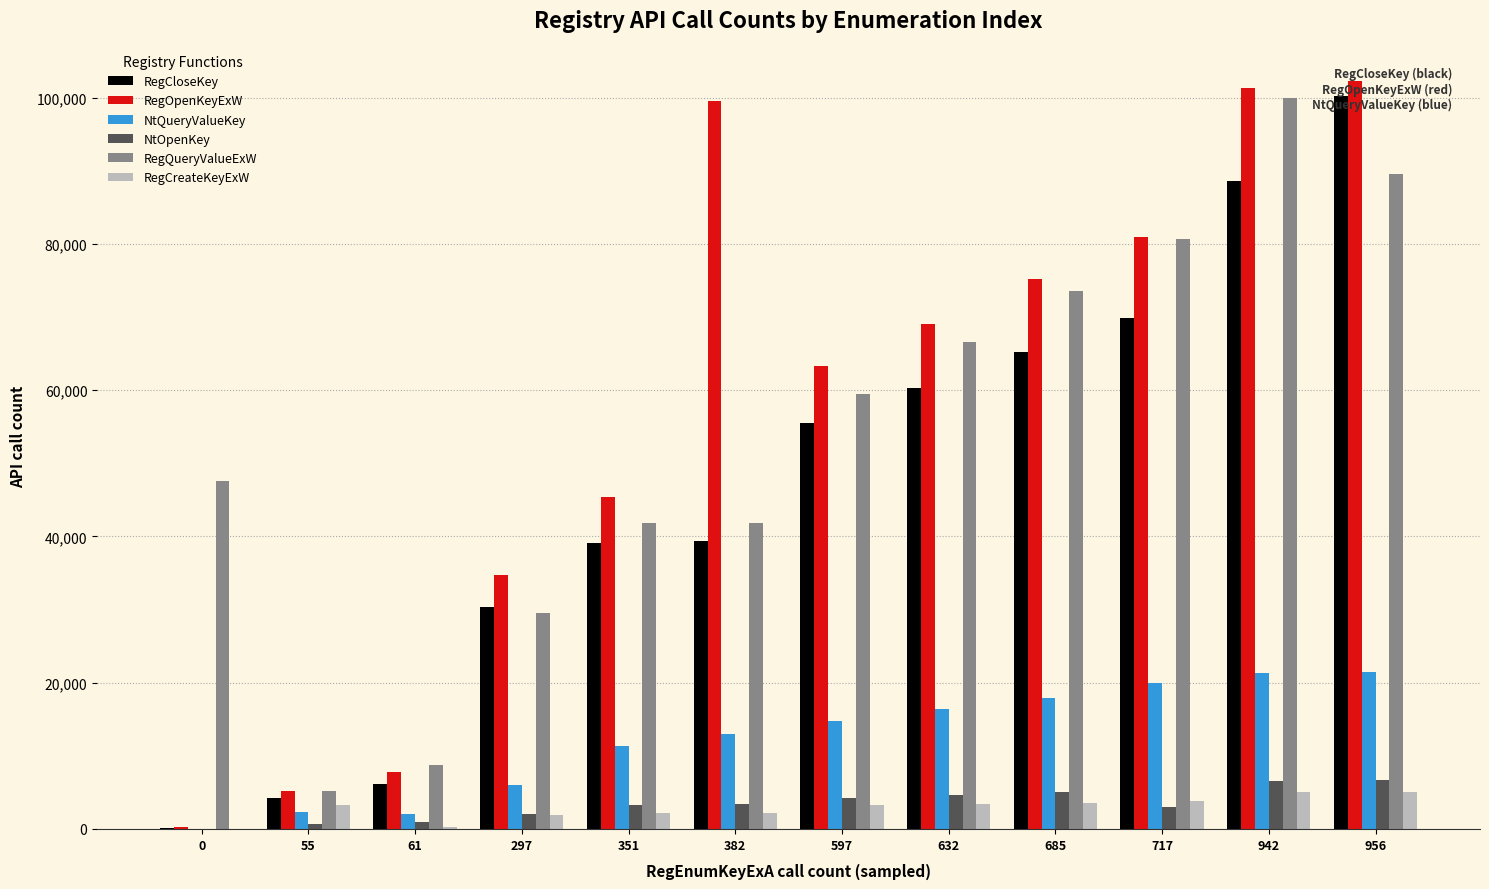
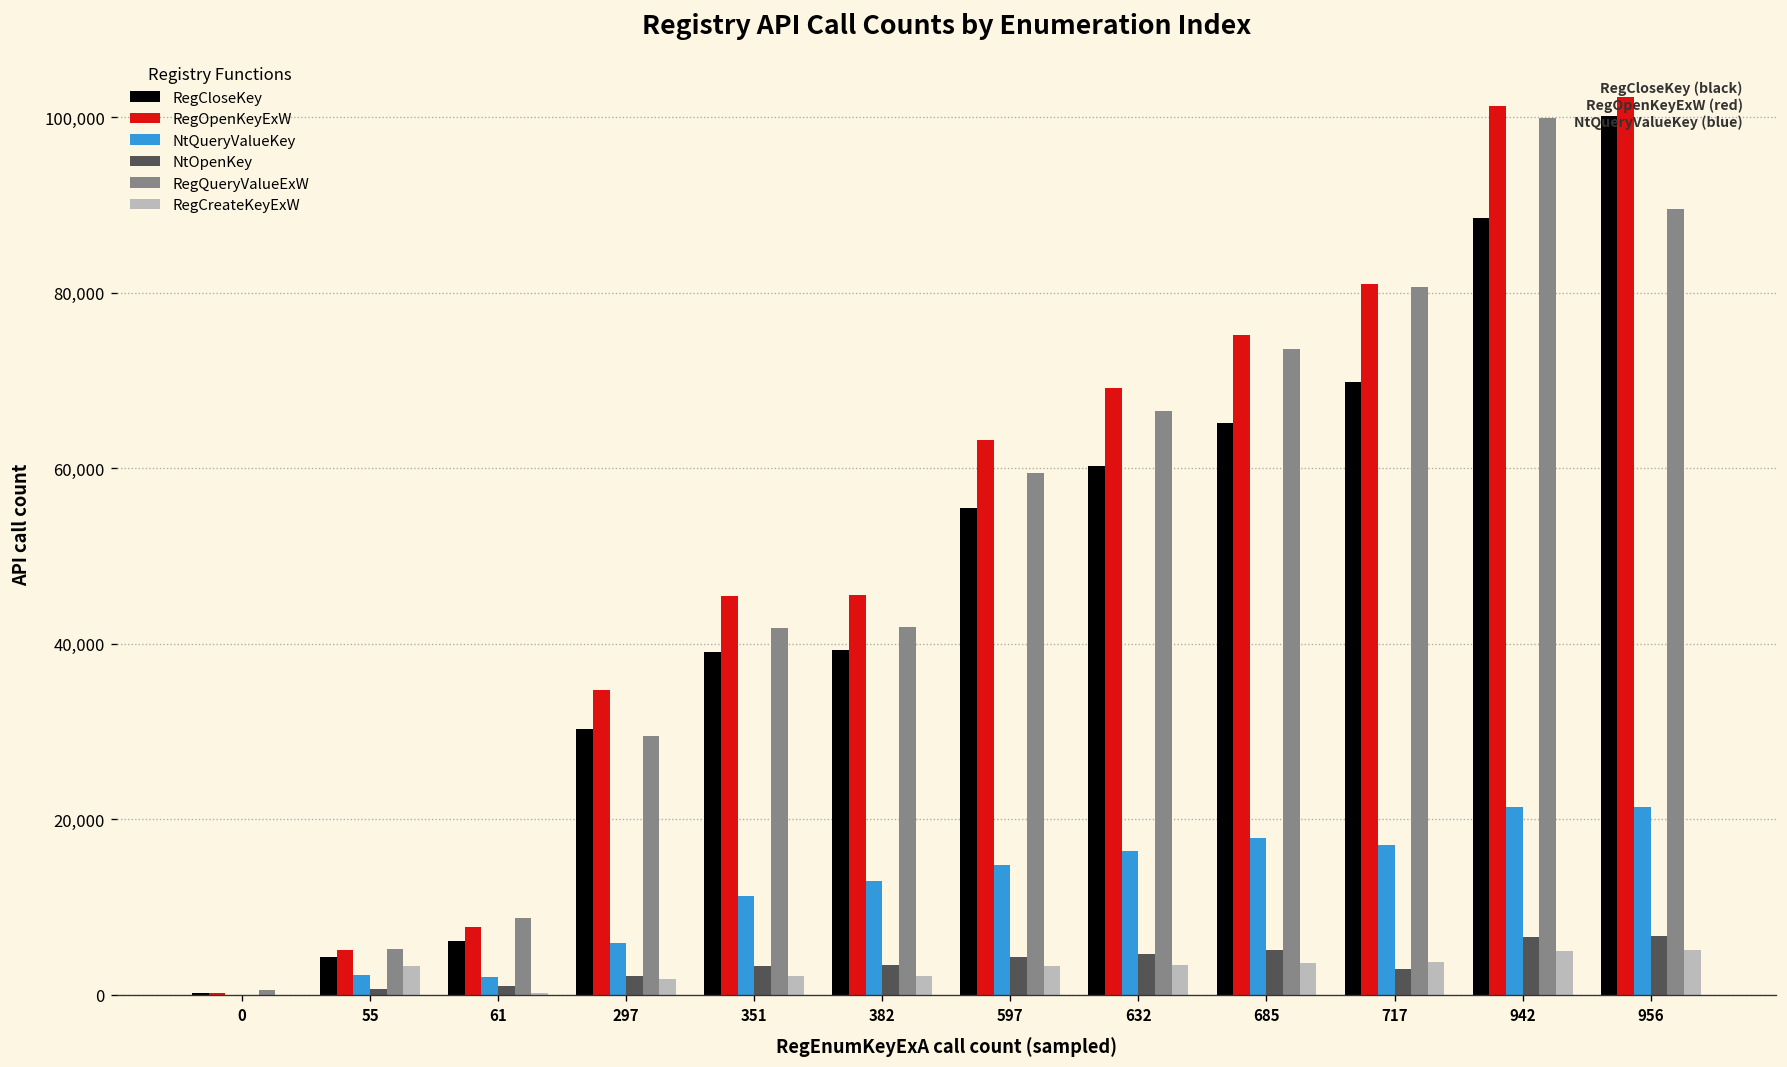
  {
    "RegCloseKey": {
      "55": "4,000",
      "61": "6,000",
      "297": "30,000",
      "351": "39,000",
      "382": "39,000",
      "597": "55,000",
      "632": "60,000",
      "685": "65,000",
      "717": "70,000",
      "942": "89,000",
      "956": "100,000"
    },
    "RegOpenKeyExW": {
      "55": "5,000",
      "61": "8,000",
      "297": "35,000",
      "351": "45,000",
-     "382": "99,000",
+     "382": "46,000",
      "597": "63,000",
      "632": "69,000",
      "685": "75,000",
      "717": "81,000",
      "942": "101,000",
      "956": "102,000"
    },
    "NtQueryValueKey": {
      "55": "2,000",
      "61": "2,000",
      "297": "6,000",
      "351": "11,000",
      "382": "13,000",
      "597": "15,000",
      "632": "16,000",
      "685": "18,000",
-     "717": "20,000",
+     "717": "17,000",
      "942": "21,000",
      "956": "21,000"
    },
    "NtOpenKey": {
      "55": "1,000",
      "61": "1,000",
      "297": "2,000",
      "351": "3,000",
      "382": "3,000",
      "597": "4,000",
      "632": "5,000",
      "685": "5,000",
      "717": "3,000",
      "942": "7,000",
      "956": "7,000"
    },
    "RegQueryValueExW": {
-     "0": "48,000",
+     "0": "1,000",
      "55": "5,000",
      "61": "9,000",
      "297": "30,000",
      "351": "42,000",
      "382": "42,000",
      "597": "60,000",
      "632": "67,000",
      "685": "74,000",
      "717": "81,000",
      "942": "100,000",
      "956": "90,000"
    },
    "RegCreateKeyExW": {
      "0": "0",
      "55": "3,000",
      "297": "2,000",
      "351": "2,000",
      "382": "2,000",
      "597": "3,000",
      "632": "3,000",
      "685": "4,000",
      "717": "4,000",
      "942": "5,000",
      "956": "5,000"
    }
  }
